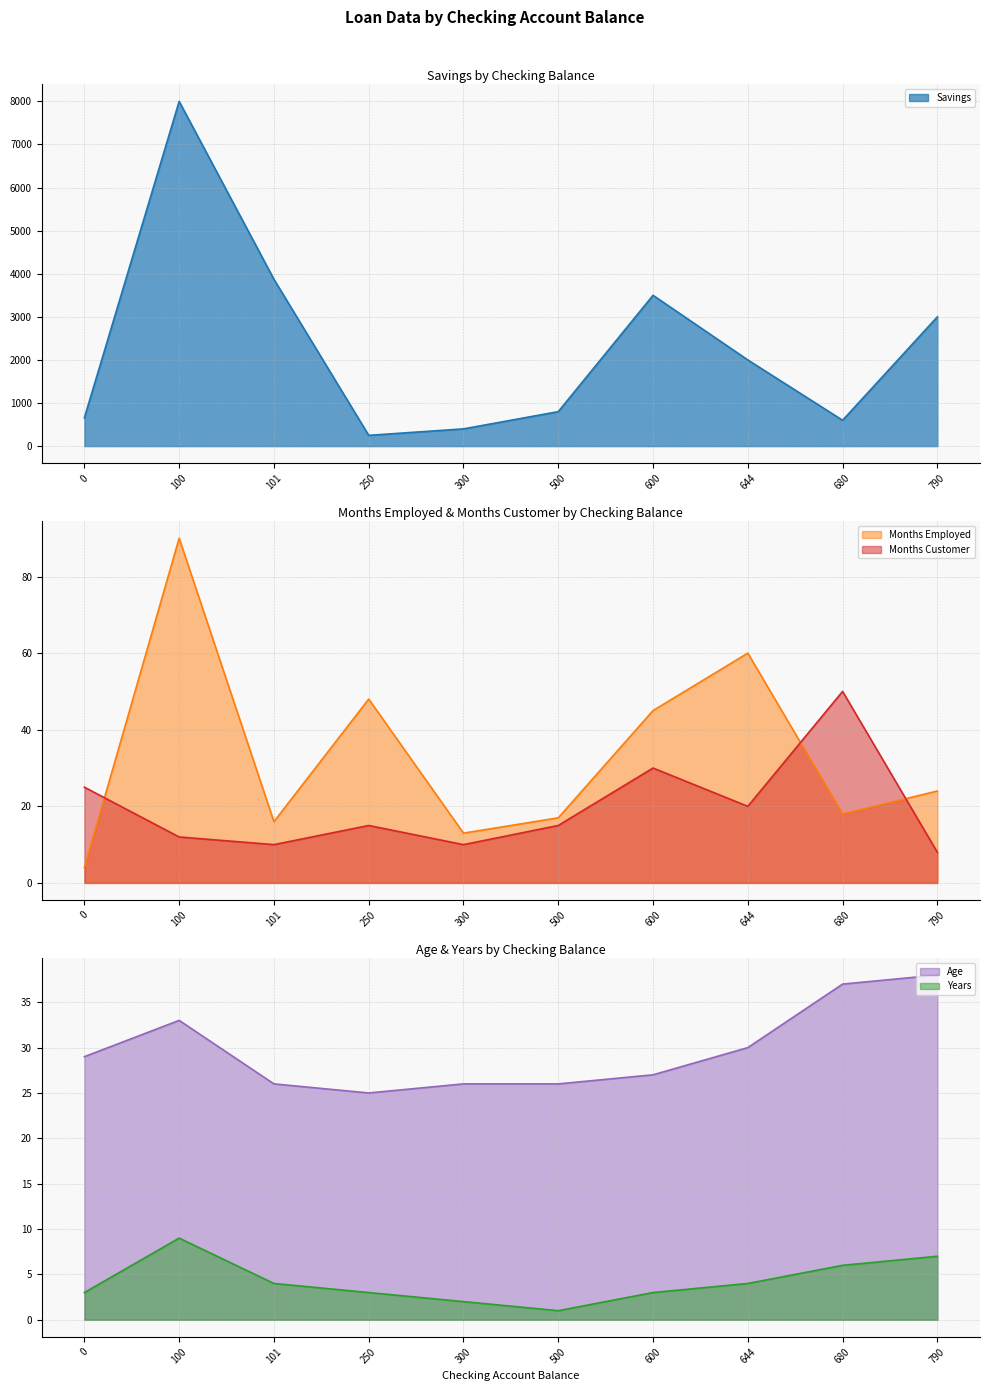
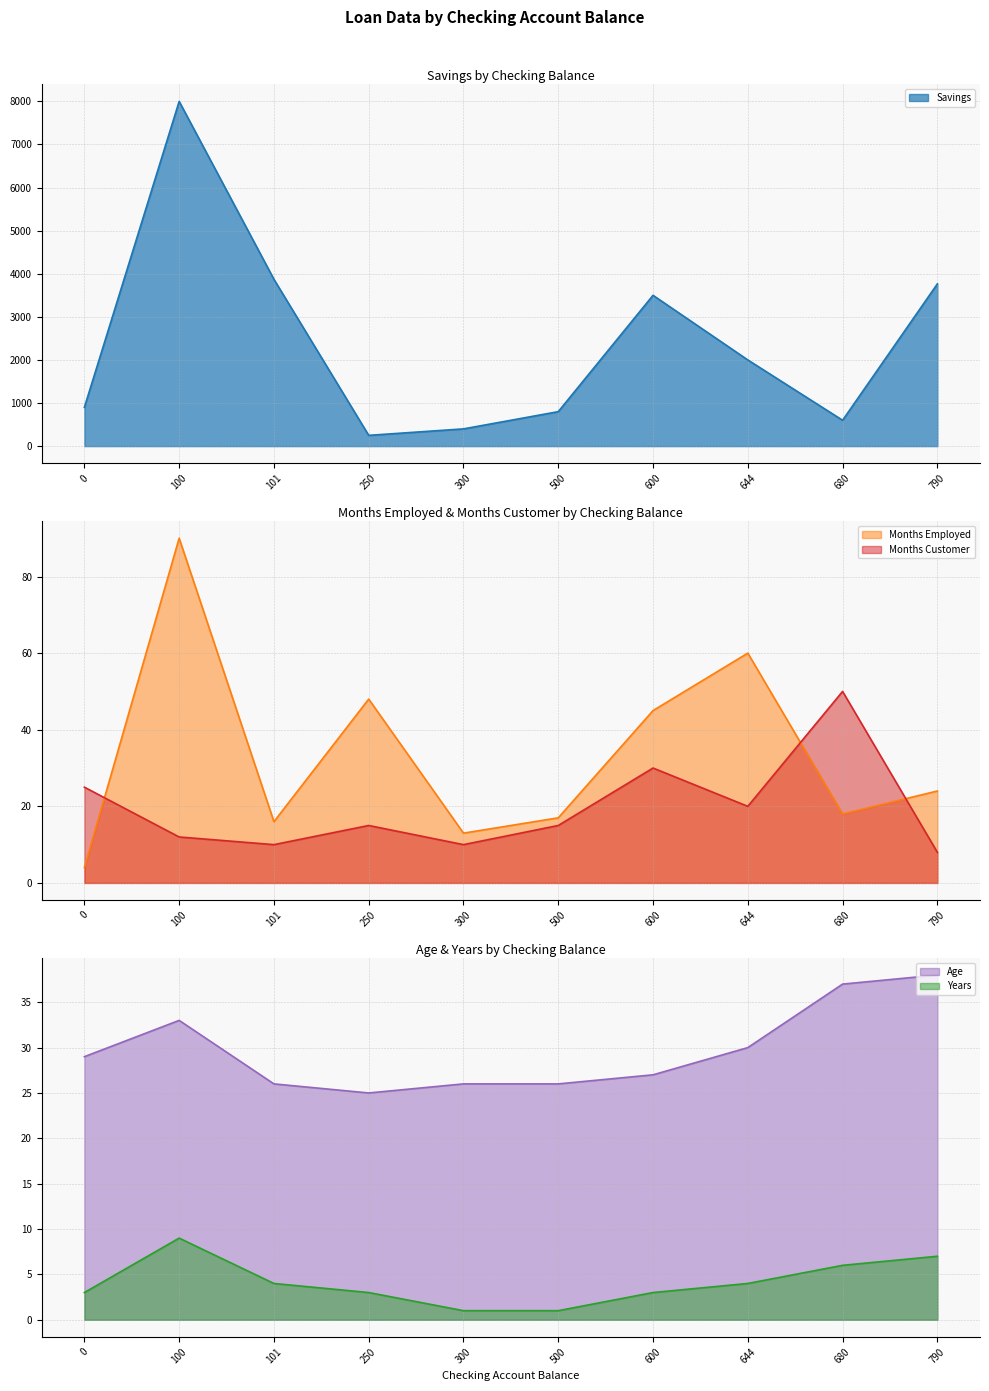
  {
    "Savings by Checking Balance": {
-     "0": 700,
+     "0": 900,
      "100": 8000,
      "101": 3900,
      "250": 300,
      "300": 400,
      "500": 800,
      "600": 3500,
      "644": 2000,
      "680": 600,
-     "790": 3000
+     "790": 3800
    },
    "Months Employed & Months Customer by Checking Balance": {
      "Months Employed": {
        "0": 4,
        "100": 90,
        "101": 16,
        "250": 48,
        "300": 13,
        "500": 17,
        "600": 45,
        "644": 60,
        "680": 18,
        "790": 24
      },
      "Months Customer": {
        "0": 25,
        "100": 12,
        "101": 10,
        "250": 15,
        "300": 10,
        "500": 15,
        "600": 30,
        "644": 20,
        "680": 50,
        "790": 8
      }
    },
    "Age & Years by Checking Balance": {
      "Age": {
        "0": 29,
        "100": 33,
        "101": 26,
        "250": 25,
        "300": 26,
        "500": 26,
        "600": 27,
        "644": 30,
        "680": 37
      },
      "Years": {
        "0": 3,
        "100": 9,
        "101": 4,
        "250": 3,
-       "300": 2,
+       "300": 1,
        "500": 1,
        "600": 3,
        "644": 4,
        "680": 6,
        "790": 7
      }
    }
  }
